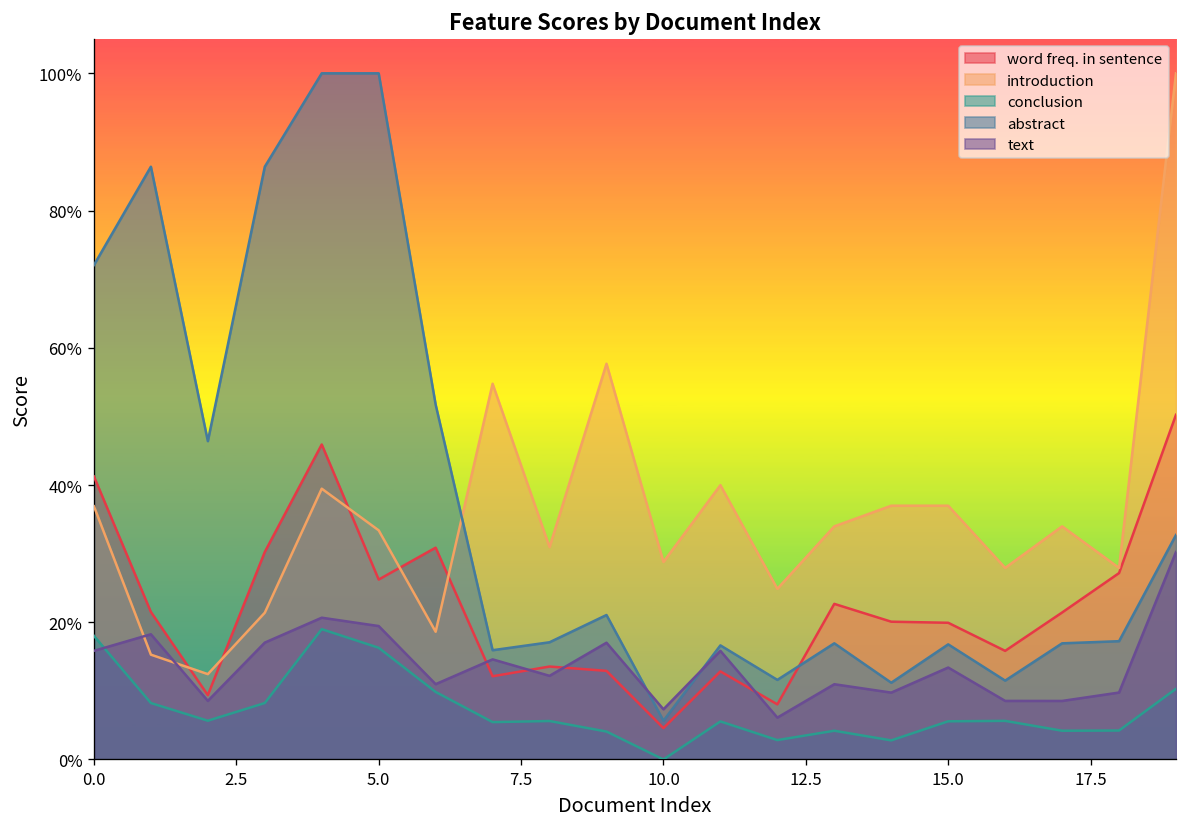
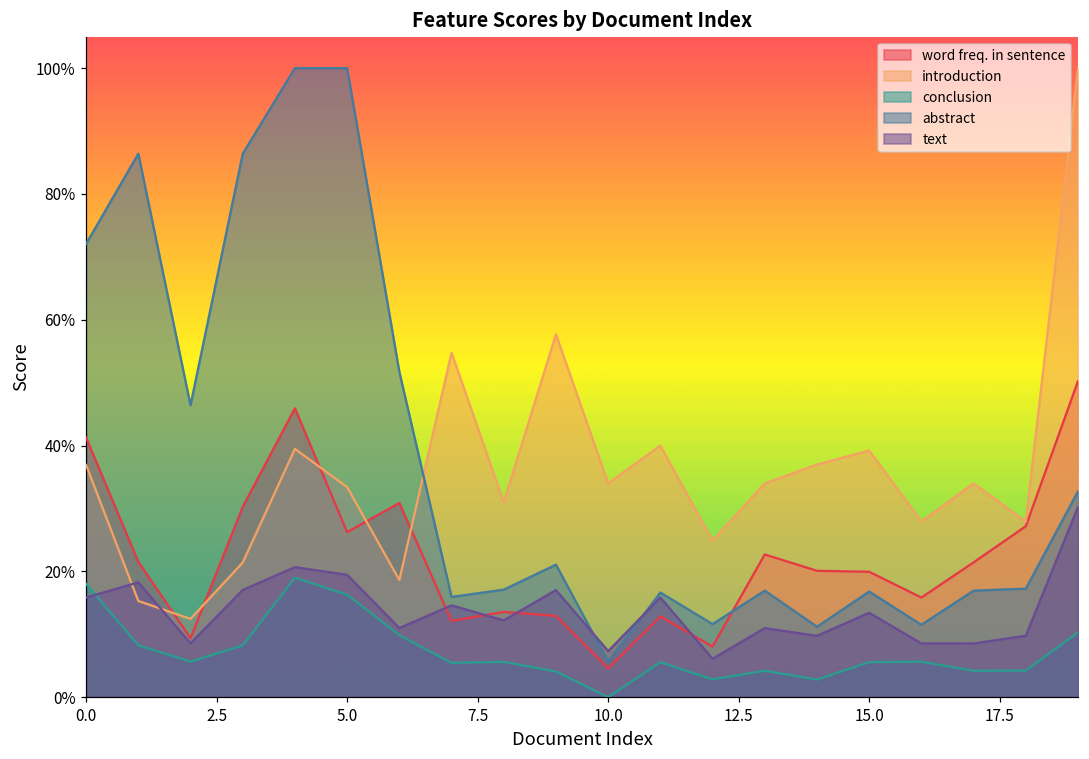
  {
    "word freq. in sentence": {
      "0.0": "41%",
      "5.0": "26%",
      "10.0": "5%",
      "15.0": "20%"
    },
    "introduction": {
      "0.0": "37%",
      "5.0": "33%",
-     "10.0": "29%",
-     "15.0": "37%"
+     "10.0": "34%",
+     "15.0": "39%"
    }
  }
